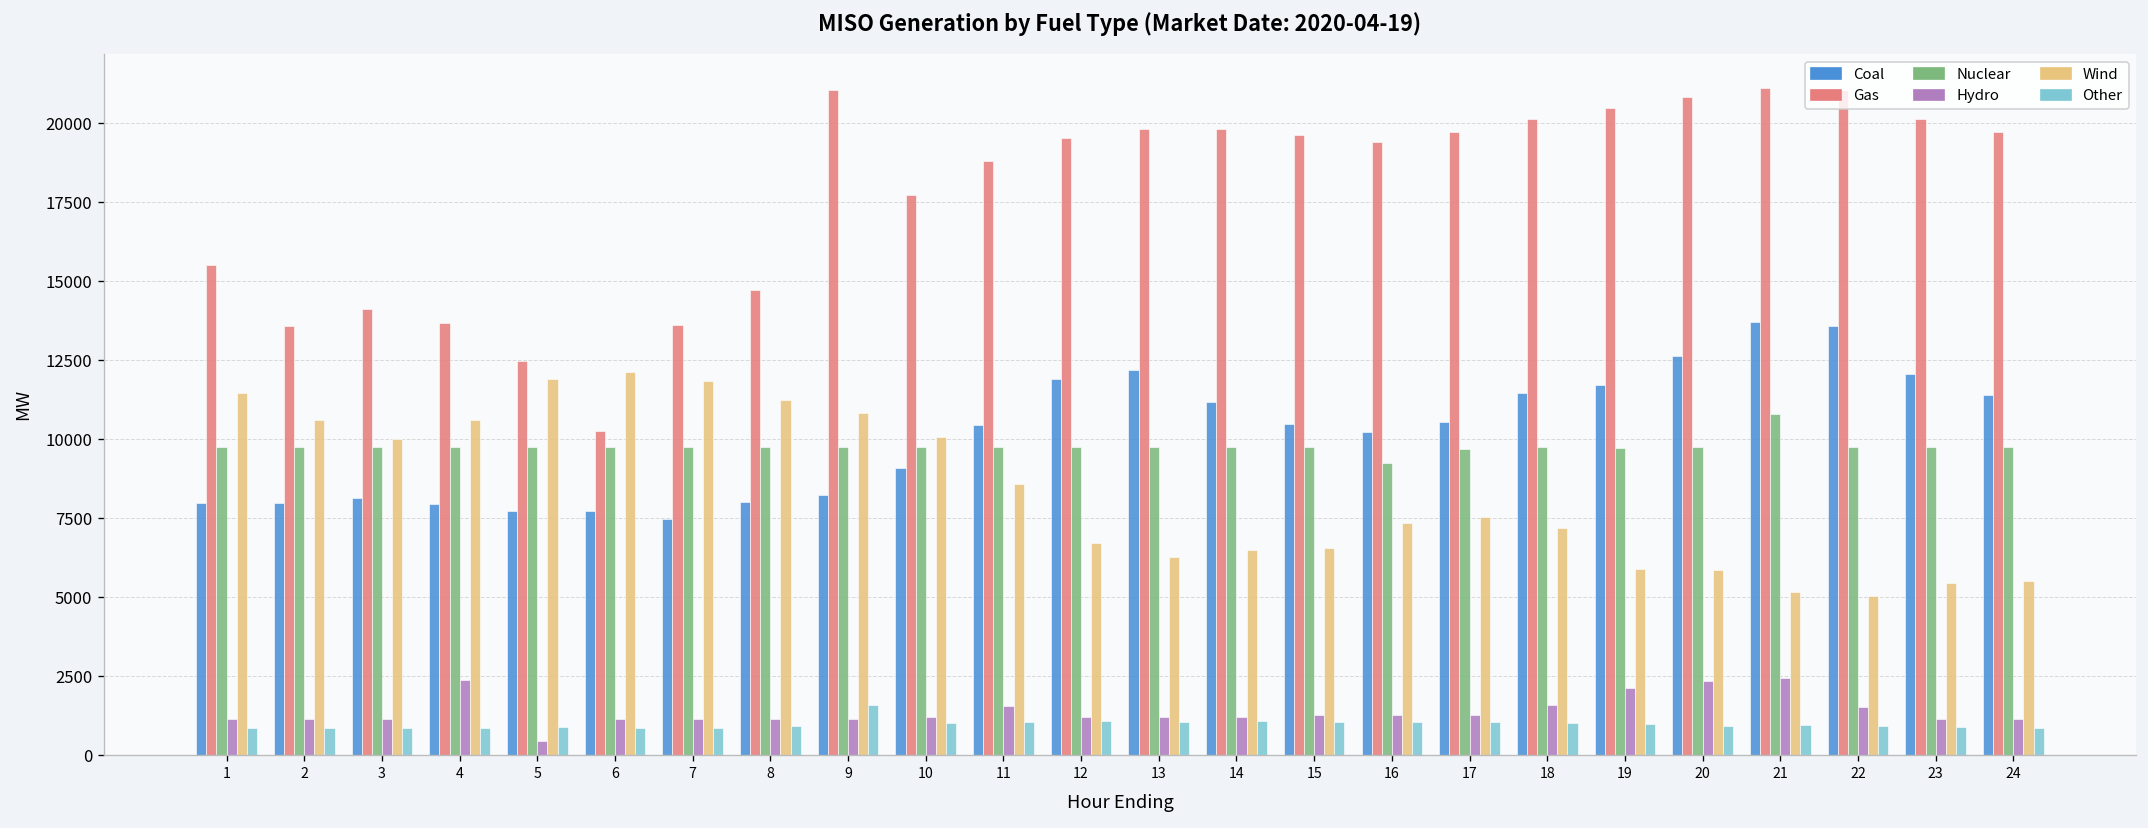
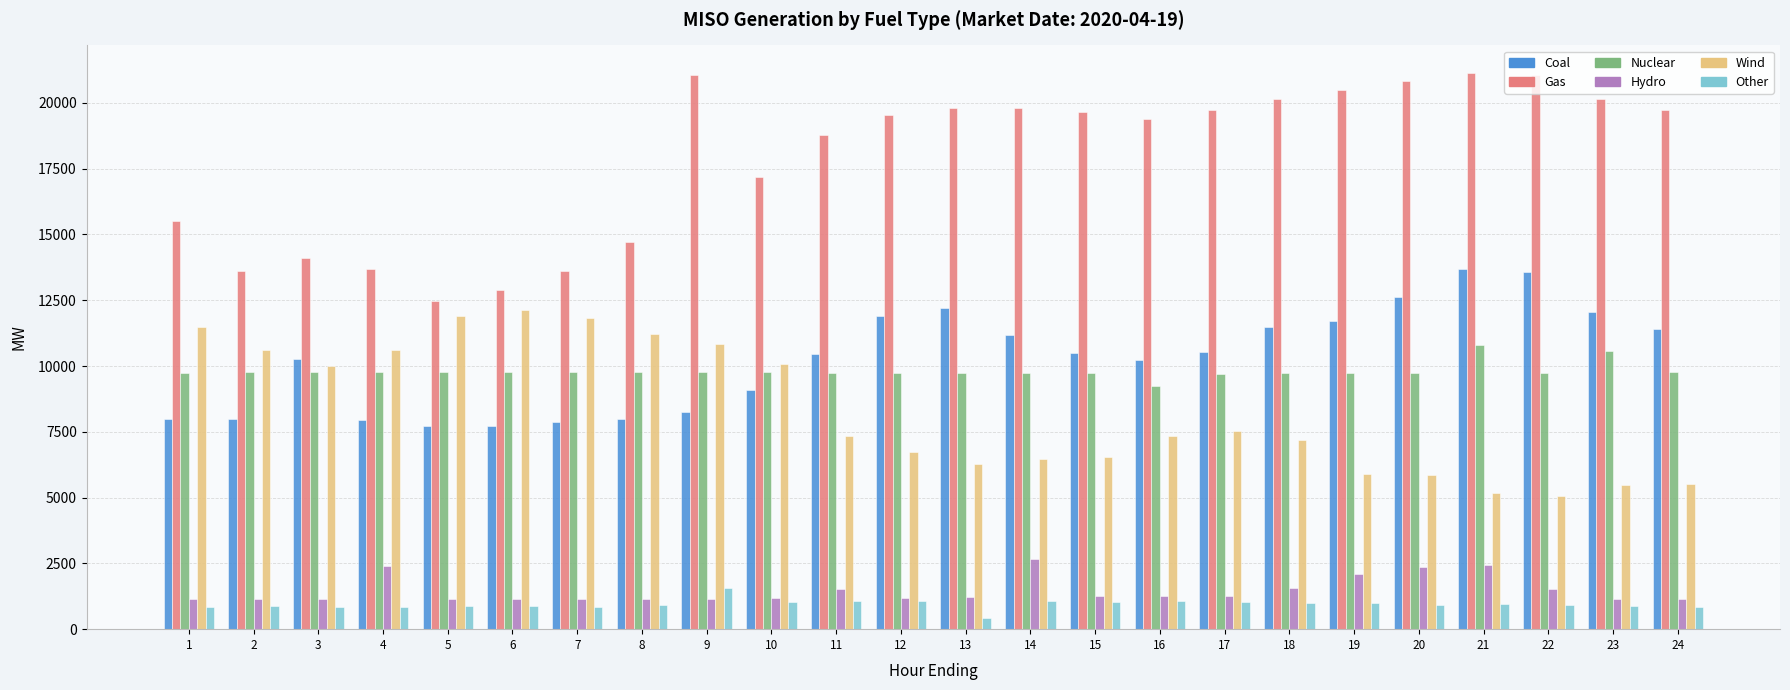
  {
    "Coal": {
      "1": 8000,
      "2": 8000,
-     "3": 8100,
+     "3": 10300,
      "4": 8000,
      "5": 7700,
      "6": 7700,
-     "7": 7500,
+     "7": 7900,
      "8": 8000,
      "9": 8200,
      "10": 9100,
      "11": 10500,
      "12": 11900,
      "13": 12200,
      "14": 11200,
      "15": 10500,
      "16": 10200,
      "17": 10500,
      "18": 11500,
      "19": 11700,
      "20": 12600,
      "21": 13700,
      "22": 13600,
      "23": 12100,
      "24": 11400
    },
    "Gas": {
      "1": 15500,
      "2": 13600,
      "3": 14100,
      "4": 13700,
      "5": 12500,
-     "6": 10300,
+     "6": 12900,
      "7": 13600,
      "8": 14700,
      "9": 21100,
-     "10": 17700,
+     "10": 17200,
      "11": 18800,
      "12": 19500,
      "13": 19800,
      "14": 19800,
      "15": 19600,
      "16": 19400,
      "17": 19700,
      "18": 20100,
      "19": 20500,
      "20": 20800,
      "21": 21100,
      "23": 20100,
      "24": 19700
    },
    "Nuclear": {
      "1": 9800,
      "2": 9800,
      "3": 9800,
      "4": 9800,
      "5": 9800,
      "6": 9800,
      "7": 9800,
      "8": 9800,
      "9": 9800,
      "10": 9800,
      "11": 9800,
      "12": 9700,
      "13": 9700,
      "14": 9700,
      "15": 9700,
      "16": 9200,
      "17": 9700,
      "18": 9700,
      "19": 9700,
      "20": 9700,
      "21": 10800,
      "22": 9700,
-     "23": 9800,
+     "23": 10600,
      "24": 9800
    },
    "Hydro": {
      "1": 1100,
      "2": 1100,
      "3": 1100,
      "4": 2400,
-     "5": 400,
+     "5": 1100,
      "6": 1100,
      "7": 1100,
      "8": 1100,
      "9": 1100,
      "10": 1200,
      "11": 1500,
      "12": 1200,
      "13": 1200,
-     "14": 1200,
+     "14": 2700,
      "15": 1300,
      "16": 1300,
      "17": 1300,
      "18": 1600,
      "19": 2100,
      "20": 2400,
      "21": 2500,
      "22": 1500,
      "23": 1100,
      "24": 1100
    },
    "Wind": {
      "1": 11500,
      "2": 10600,
      "3": 10000,
      "4": 10600,
      "5": 11900,
      "6": 12100,
      "7": 11800,
      "8": 11200,
      "9": 10800,
      "10": 10100,
-     "11": 8600,
+     "11": 7300,
      "12": 6700,
      "13": 6300,
      "14": 6500,
      "15": 6500,
      "16": 7400,
      "17": 7500,
      "18": 7200,
      "19": 5900,
      "20": 5900,
      "21": 5200,
      "22": 5000,
      "23": 5500,
      "24": 5500
    },
    "Other": {
      "1": 900,
      "2": 900,
      "3": 900,
      "4": 900,
      "5": 900,
      "6": 900,
      "7": 900,
      "8": 900,
      "9": 1600,
      "10": 1000,
      "11": 1100,
      "12": 1100,
-     "13": 1100,
+     "13": 400,
      "14": 1100,
      "15": 1000,
      "16": 1100,
      "17": 1000,
      "18": 1000,
      "19": 1000,
      "20": 900,
      "21": 900,
      "22": 900,
      "23": 900,
      "24": 900
    }
  }
